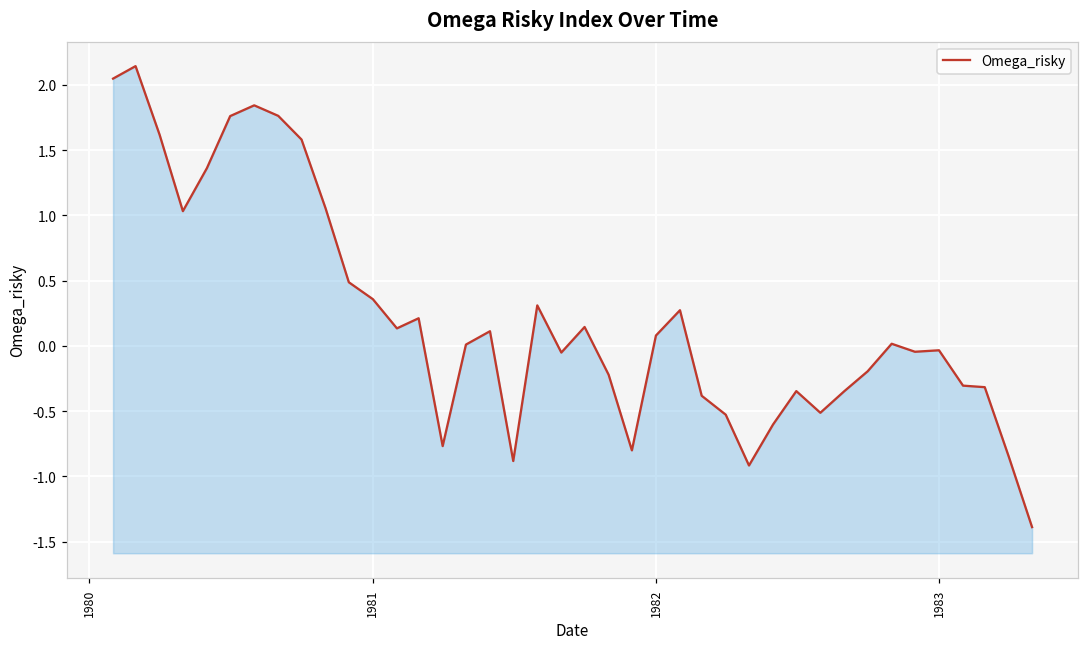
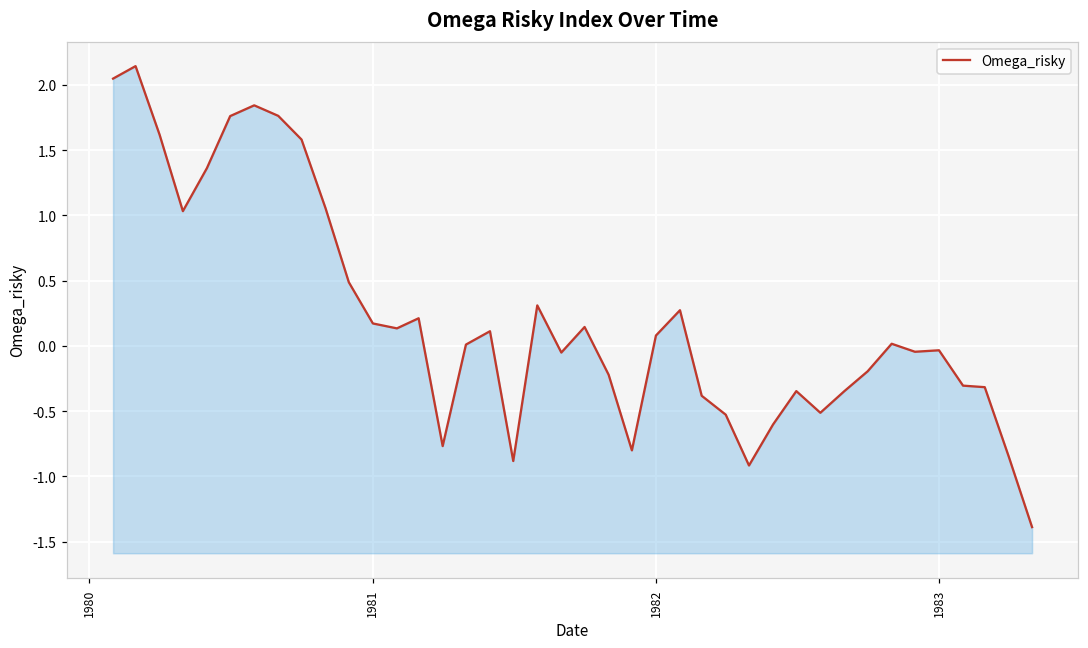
  {
-   "1981": 0.36,
+   "1981": 0.17,
    "1982": 0.08,
    "1983": -0.03
  }
